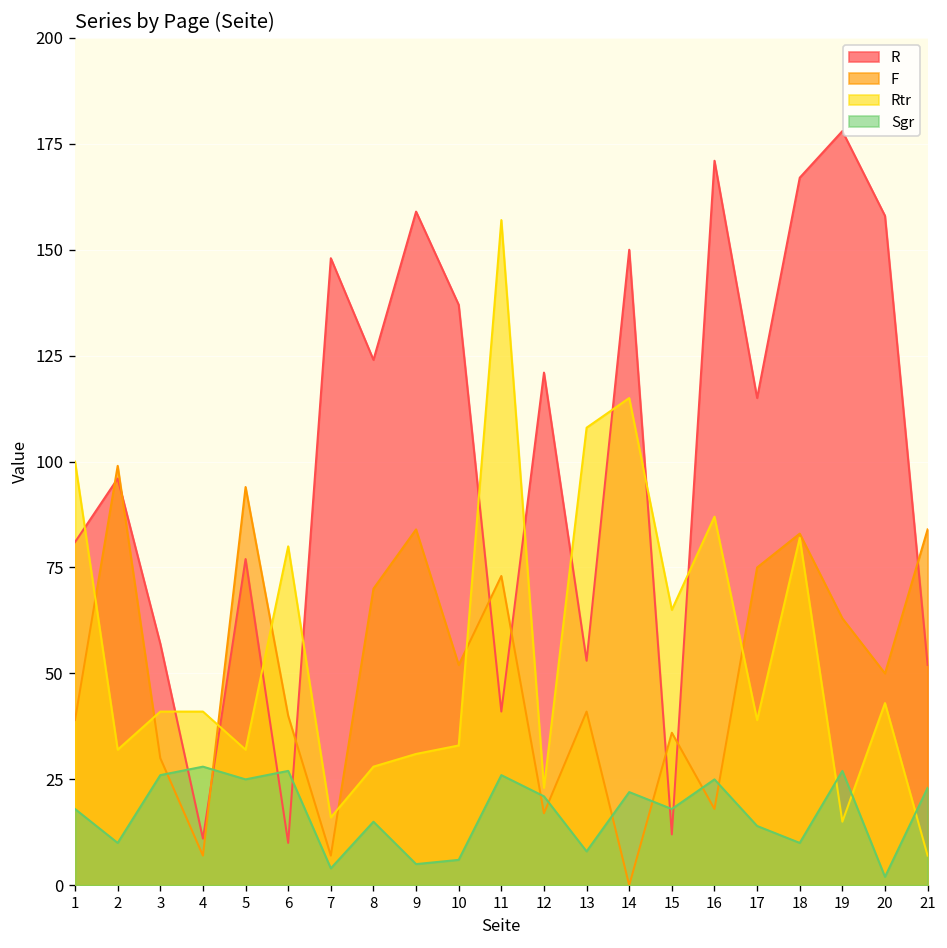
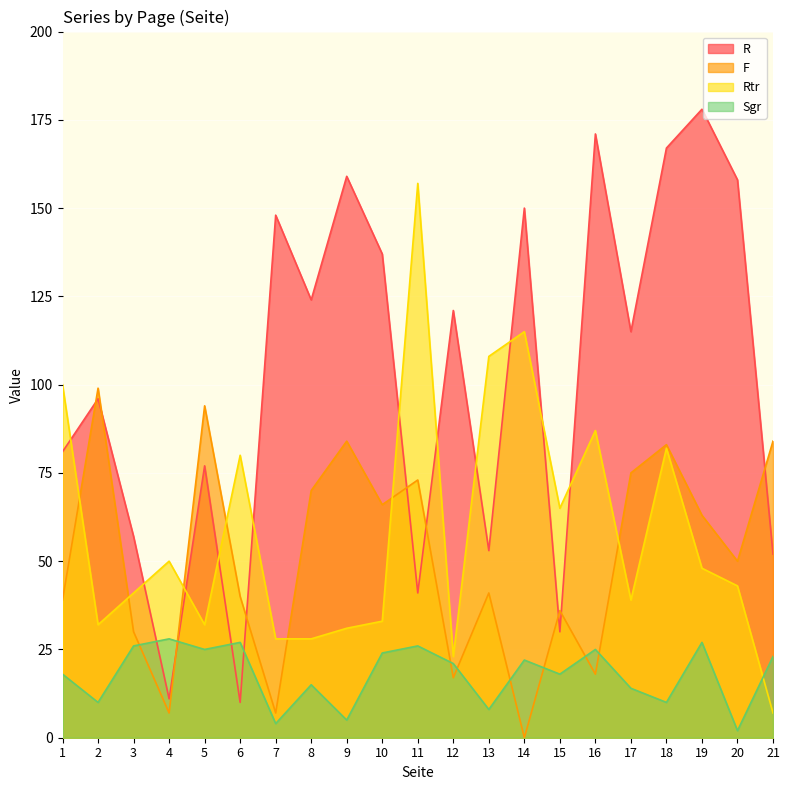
  {
    "R": {
      "1": 81,
      "2": 96,
      "3": 57,
      "4": 11,
      "5": 77,
      "6": 10,
      "7": 148,
      "8": 124,
      "9": 159,
      "10": 137,
      "11": 41,
      "12": 121,
      "13": 53,
      "14": 150,
-     "15": 12,
+     "15": 30,
      "16": 171,
      "17": 115,
      "18": 167,
      "19": 178,
      "20": 158,
      "21": 52
    },
    "F": {
      "1": 39,
      "2": 99,
      "3": 30,
      "4": 7,
      "5": 94,
      "6": 40,
      "7": 7,
      "8": 70,
      "9": 84,
-     "10": 52,
+     "10": 66,
      "11": 73,
      "12": 17,
      "13": 41,
      "14": 0,
      "15": 36,
      "16": 18,
      "17": 75,
      "18": 83,
      "19": 63,
      "20": 50,
      "21": 84
    },
    "Rtr": {
      "1": 100,
      "2": 32,
      "3": 41,
-     "4": 41,
+     "4": 50,
      "5": 32,
      "6": 80,
-     "7": 16,
+     "7": 28,
      "8": 28,
      "9": 31,
      "10": 33,
      "11": 157,
      "12": 23,
      "13": 108,
      "14": 115,
      "15": 65,
      "16": 87,
      "17": 39,
      "18": 82,
-     "19": 15,
+     "19": 48,
      "20": 43,
      "21": 7
    },
    "Sgr": {
      "1": 18,
      "2": 10,
      "3": 26,
      "4": 28,
      "5": 25,
      "6": 27,
      "7": 4,
      "8": 15,
      "9": 5,
-     "10": 6,
+     "10": 24,
      "11": 26,
      "12": 21,
      "13": 8,
      "14": 22,
      "15": 18,
      "16": 25,
      "17": 14,
      "18": 10,
      "19": 27,
      "20": 2,
      "21": 23
    }
  }
